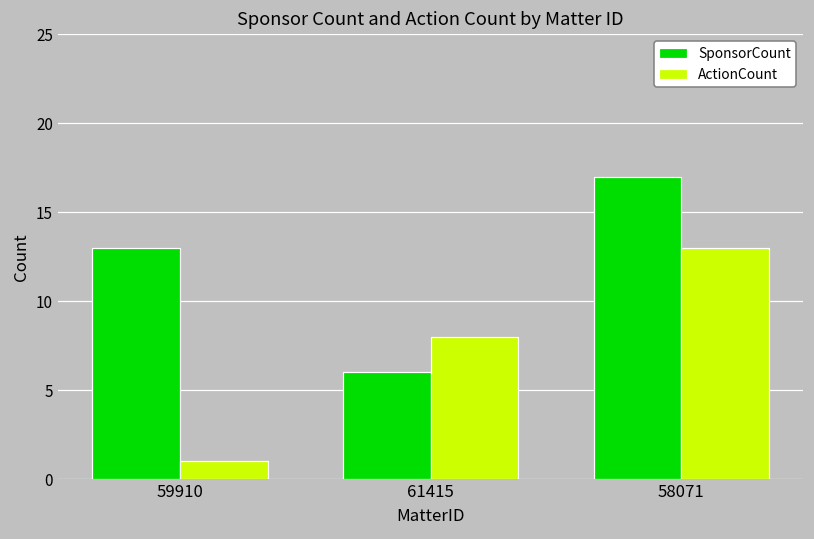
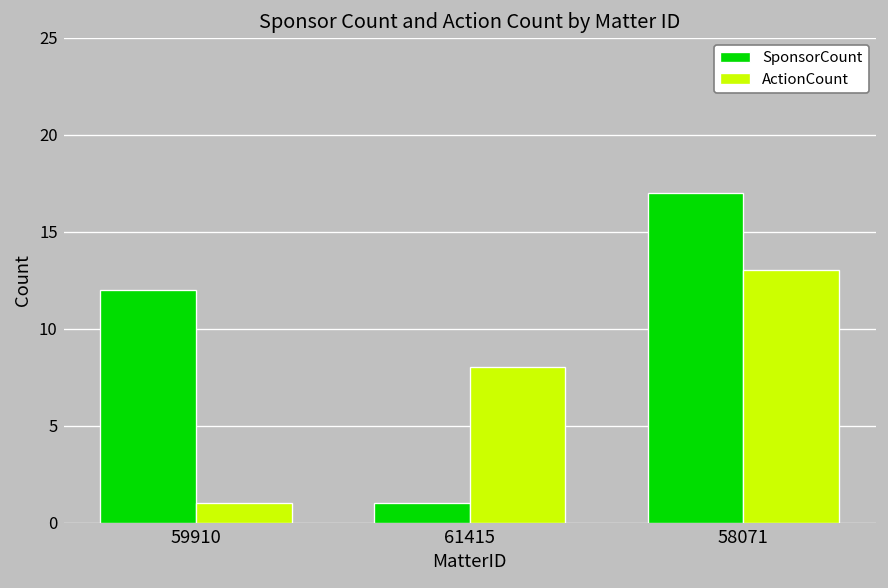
  {
    "SponsorCount": {
-     "59910": 13,
-     "61415": 6,
+     "59910": 12,
+     "61415": 1,
      "58071": 17
    },
    "ActionCount": {
      "59910": 1,
      "61415": 8,
      "58071": 13
    }
  }
